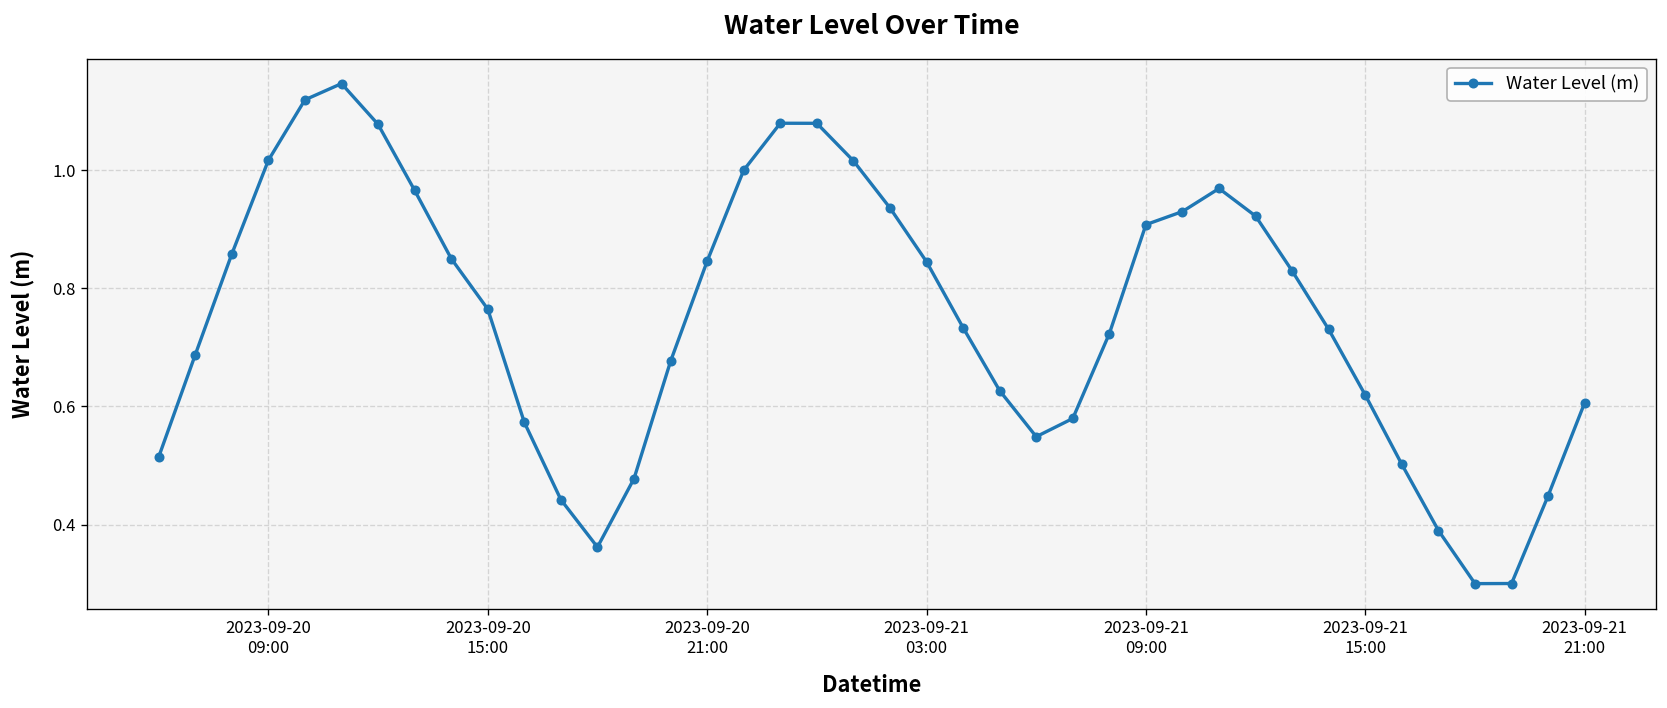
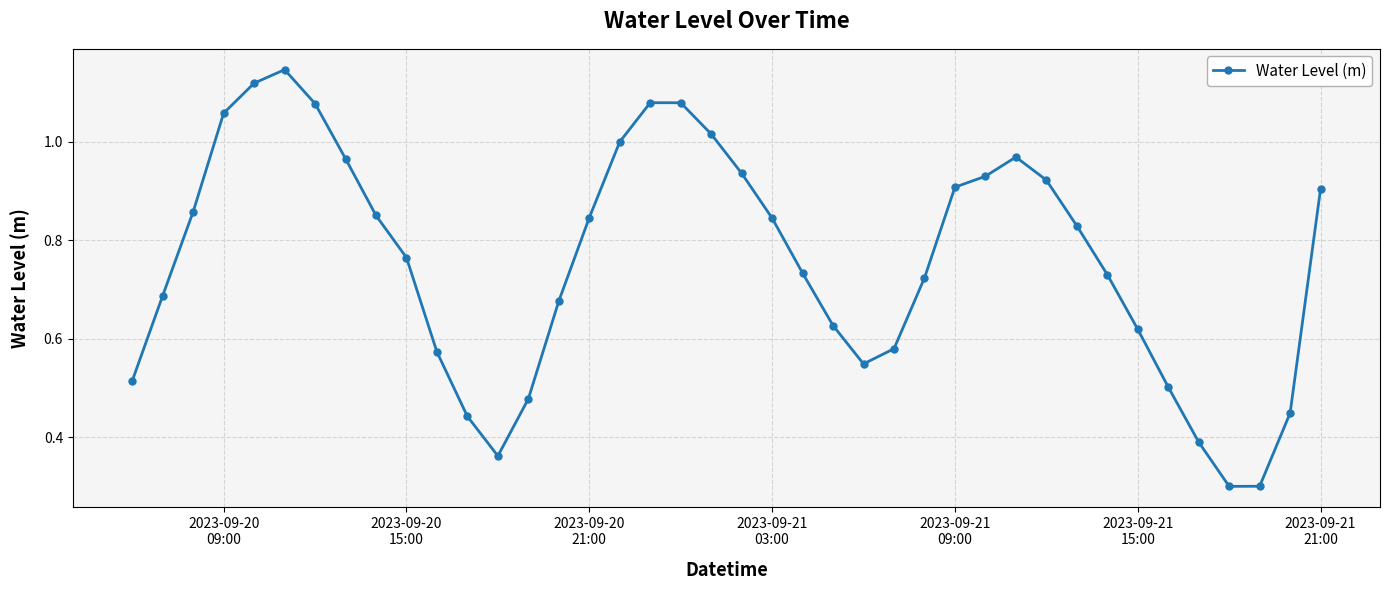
  {
-   "2023-09-20 09:00": 1.02,
+   "2023-09-20 09:00": 1.06,
    "2023-09-20 15:00": 0.76,
    "2023-09-20 21:00": 0.85,
    "2023-09-21 03:00": 0.84,
    "2023-09-21 09:00": 0.91,
    "2023-09-21 15:00": 0.62,
-   "2023-09-21 21:00": 0.61
+   "2023-09-21 21:00": 0.90
  }
